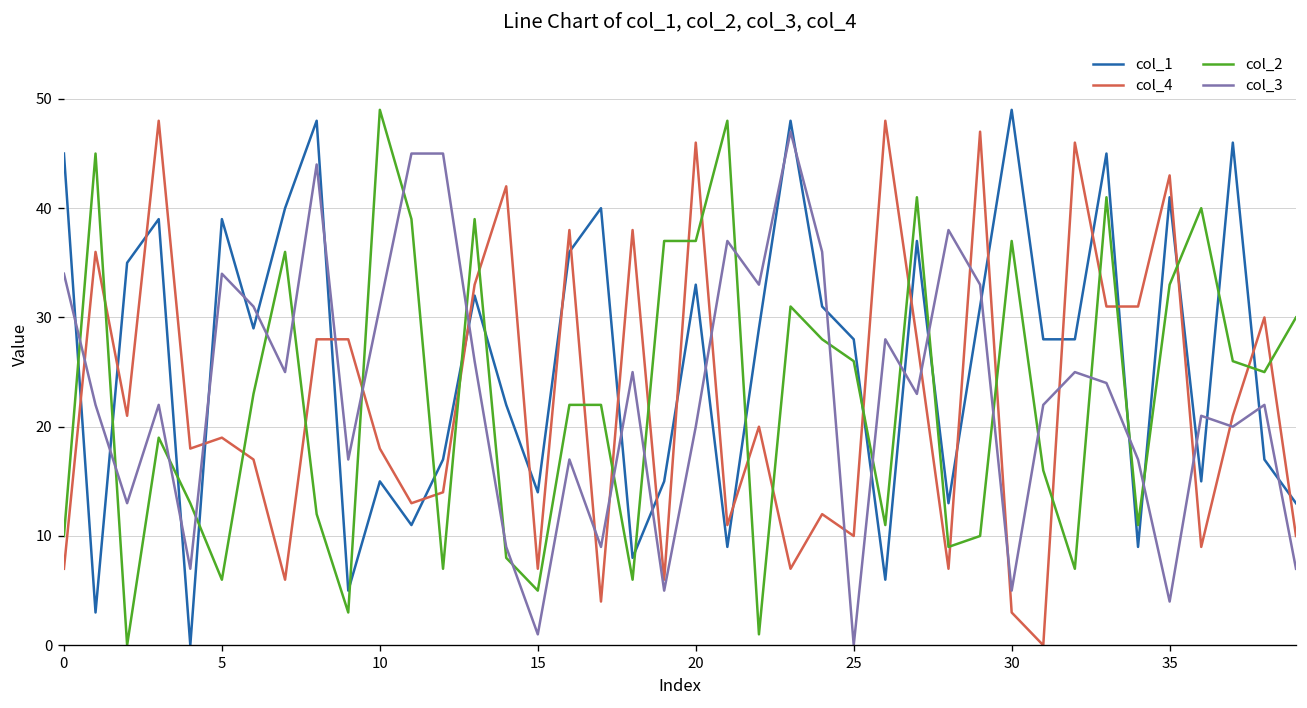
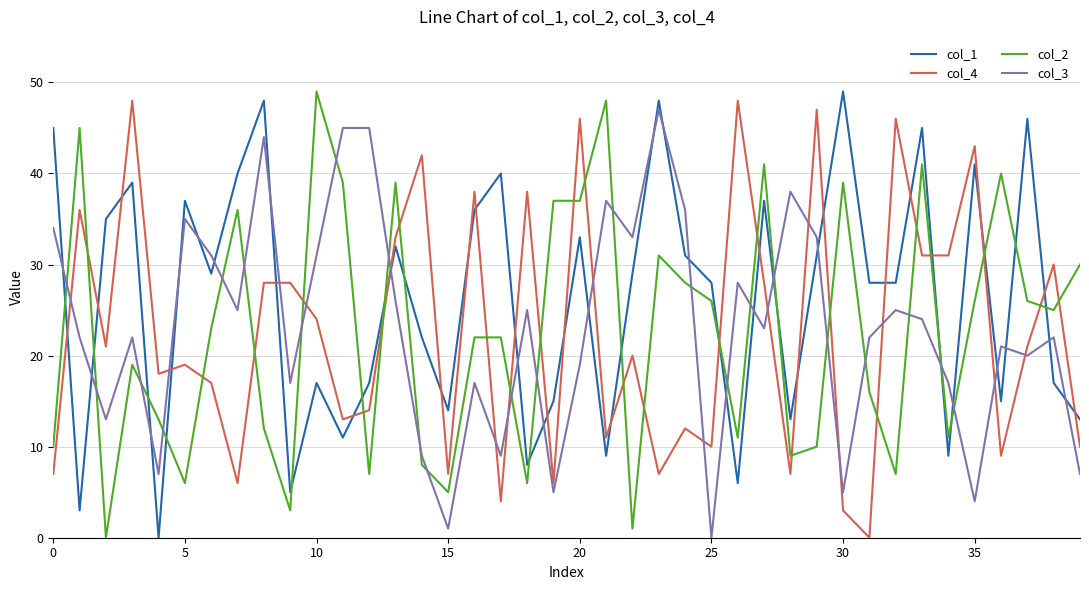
  {
    "col_1": {
      "0": 45,
-     "5": 39,
-     "10": 15,
+     "5": 37,
+     "10": 17,
      "15": 14,
      "20": 33,
      "25": 28,
      "30": 49,
      "35": 41
    },
    "col_4": {
      "0": 7,
      "5": 19,
-     "10": 18,
+     "10": 24,
      "15": 7,
      "20": 46,
      "25": 10,
      "30": 3,
      "35": 43
    },
    "col_2": {
      "0": 10,
      "5": 6,
      "10": 49,
      "15": 5,
      "20": 37,
      "25": 26,
-     "30": 37,
-     "35": 33
+     "30": 39,
+     "35": 26
    },
    "col_3": {
      "0": 34,
-     "5": 34,
+     "5": 35,
      "10": 31,
      "15": 1,
-     "20": 20,
+     "20": 19,
      "25": 0,
      "30": 5,
      "35": 4
    }
  }
